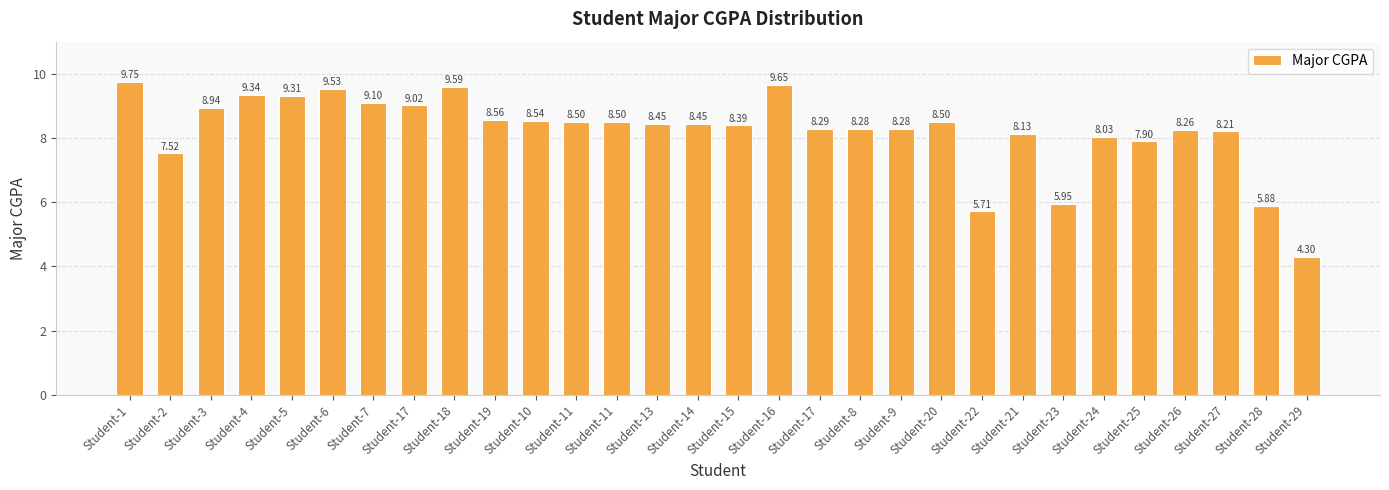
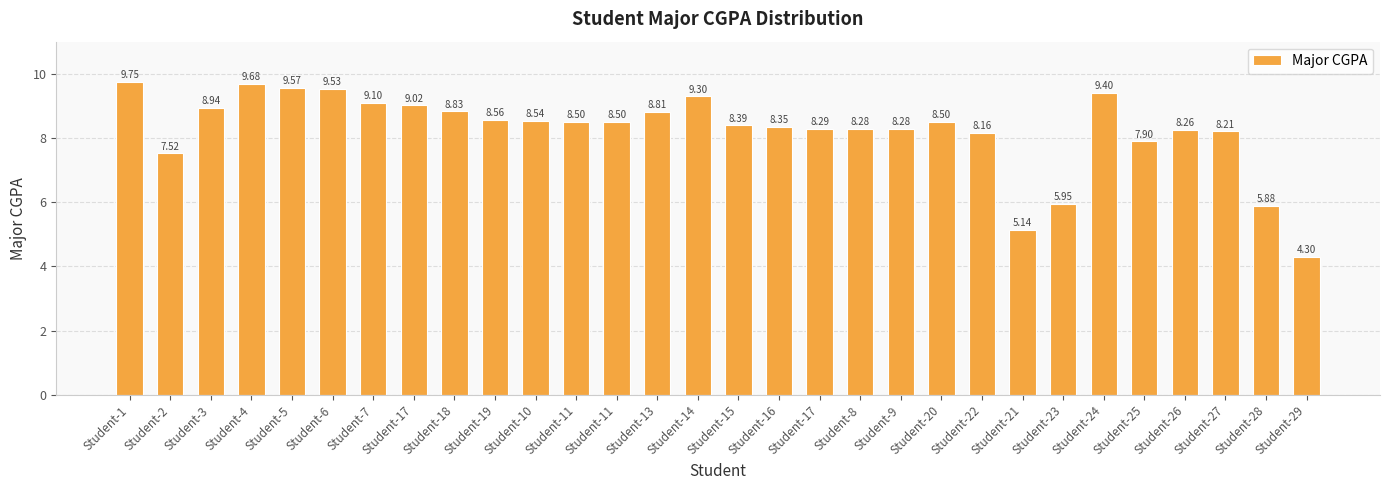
  {
    "Student-1": 9.75,
    "Student-2": 7.52,
    "Student-3": 8.94,
-   "Student-4": 9.34,
-   "Student-5": 9.31,
+   "Student-4": 9.68,
+   "Student-5": 9.57,
    "Student-6": 9.53,
    "Student-7": 9.10,
-   "Student-18": 9.59,
+   "Student-18": 8.83,
    "Student-19": 8.56,
    "Student-10": 8.54,
-   "Student-13": 8.45,
-   "Student-14": 8.45,
+   "Student-13": 8.81,
+   "Student-14": 9.30,
    "Student-15": 8.39,
-   "Student-16": 9.65,
+   "Student-16": 8.35,
    "Student-8": 8.28,
    "Student-9": 8.28,
    "Student-20": 8.50,
-   "Student-22": 5.71,
-   "Student-21": 8.13,
+   "Student-22": 8.16,
+   "Student-21": 5.14,
    "Student-23": 5.95,
-   "Student-24": 8.03,
+   "Student-24": 9.40,
    "Student-25": 7.90,
    "Student-26": 8.26,
    "Student-27": 8.21,
    "Student-28": 5.88,
    "Student-29": 4.30
  }
